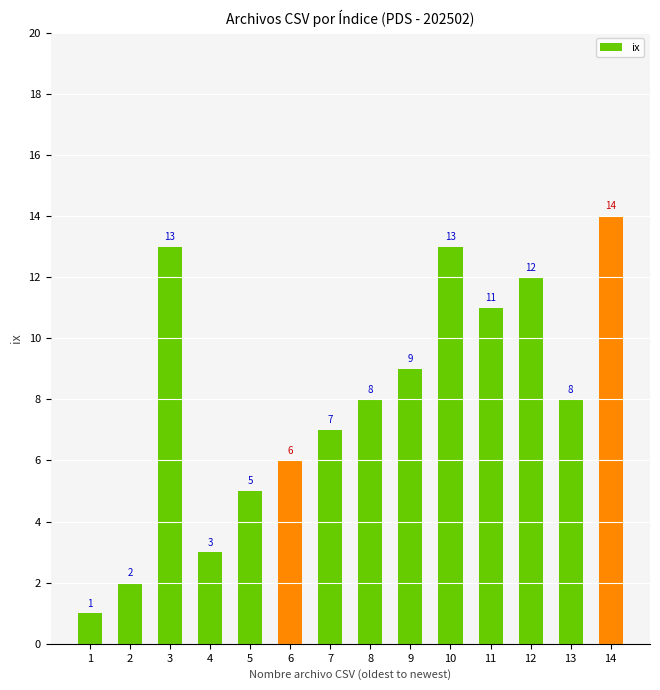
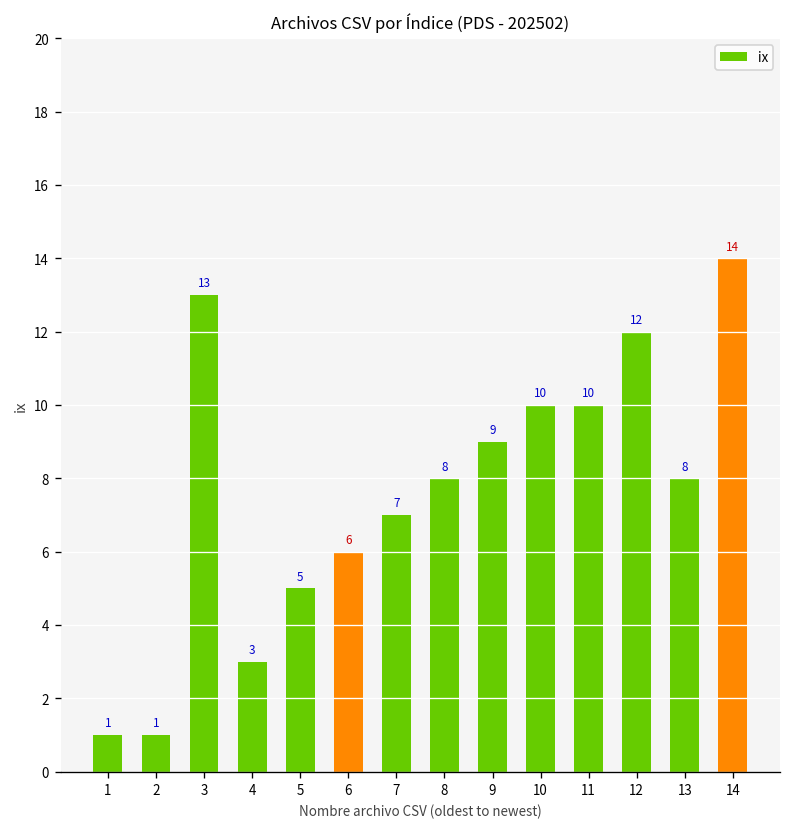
  {
    "1": 1,
-   "2": 2,
+   "2": 1,
    "3": 13,
    "4": 3,
    "5": 5,
    "6": 6,
    "7": 7,
    "8": 8,
    "9": 9,
-   "10": 13,
-   "11": 11,
+   "10": 10,
+   "11": 10,
    "12": 12,
    "13": 8,
    "14": 14
  }
